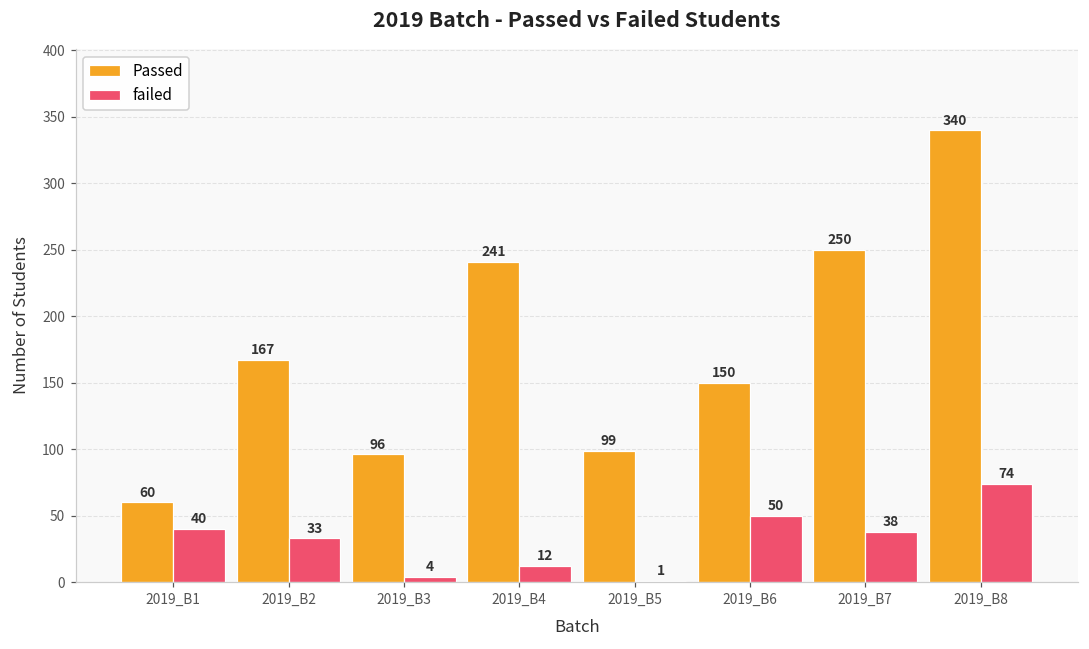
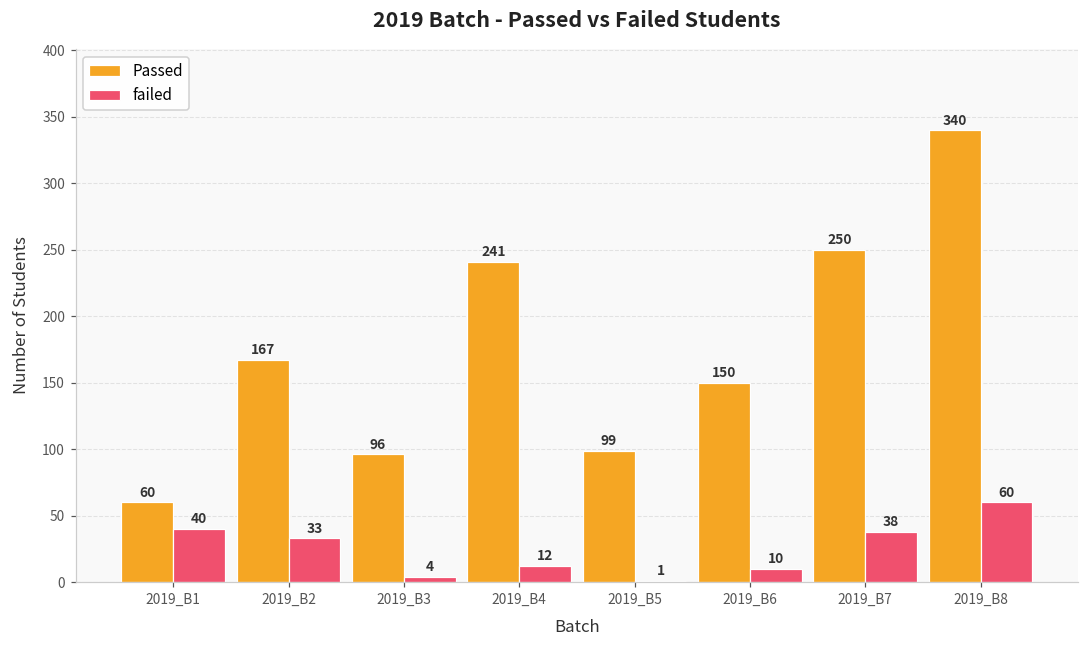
  {
    "Passed": {
      "2019_B1": 60,
      "2019_B2": 167,
      "2019_B3": 96,
      "2019_B4": 241,
      "2019_B5": 99,
      "2019_B6": 150,
      "2019_B7": 250,
      "2019_B8": 340
    },
    "failed": {
      "2019_B1": 40,
      "2019_B2": 33,
      "2019_B3": 4,
      "2019_B4": 12,
      "2019_B5": 1,
-     "2019_B6": 50,
+     "2019_B6": 10,
      "2019_B7": 38,
-     "2019_B8": 74
+     "2019_B8": 60
    }
  }
